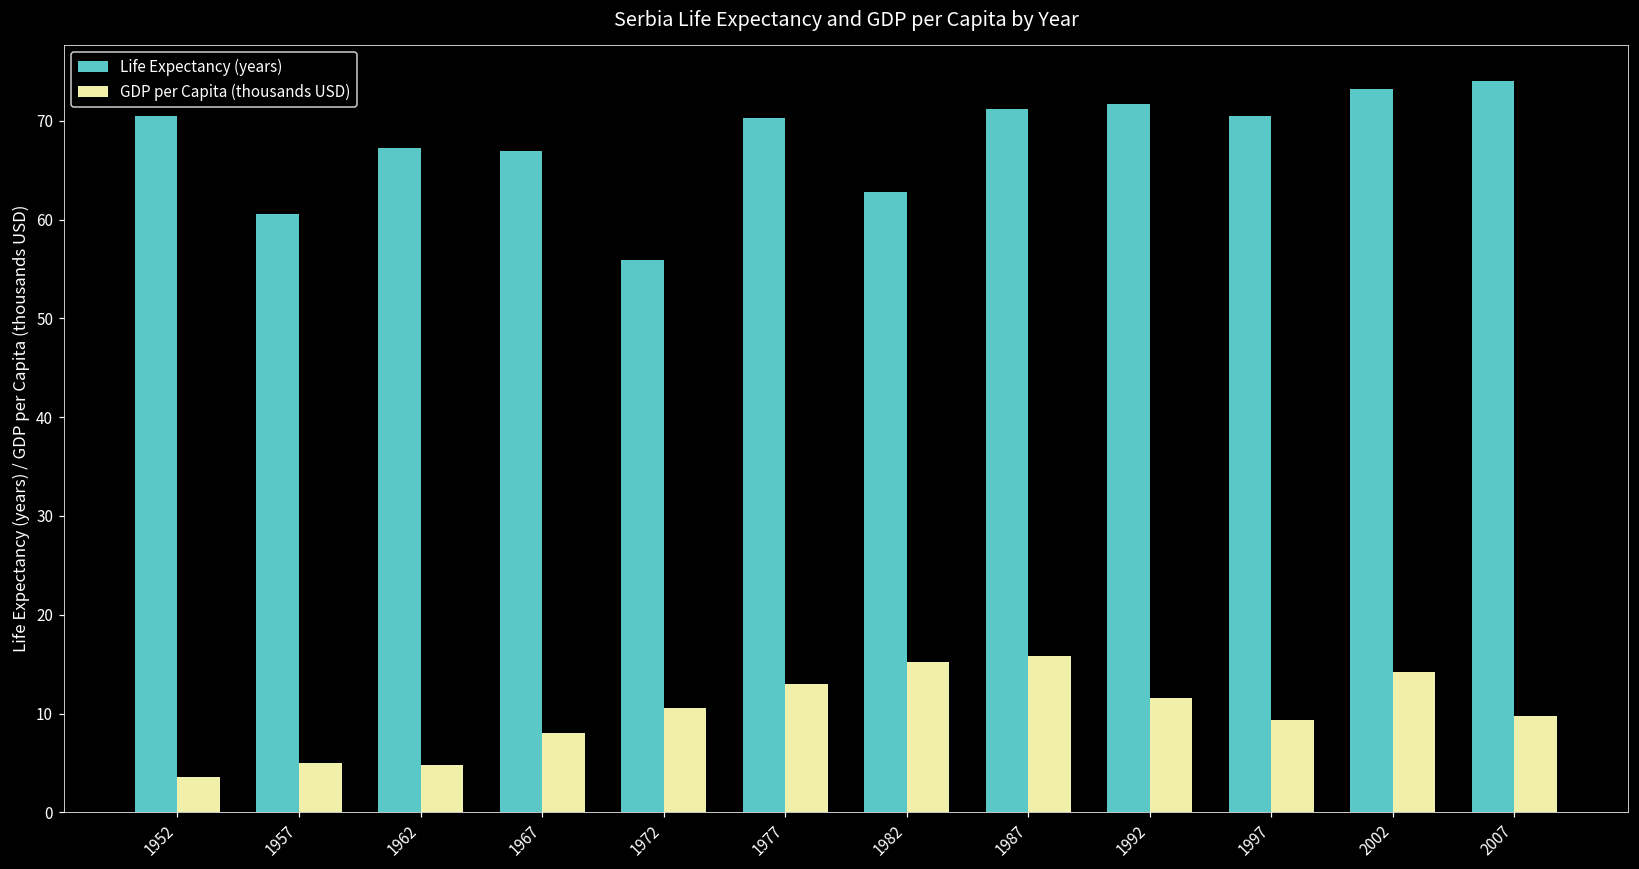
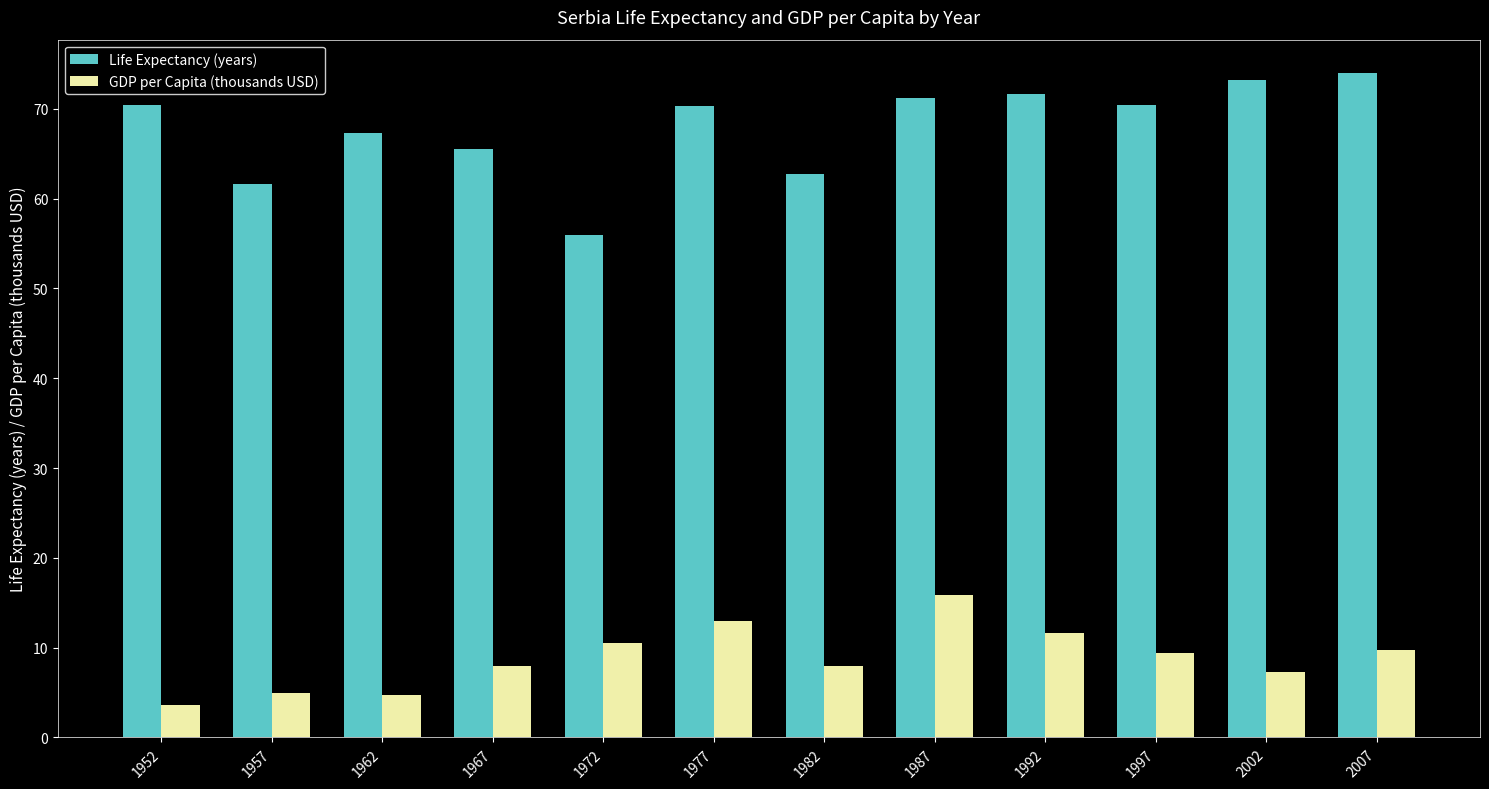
  {
    "Life Expectancy (years)": {
      "1952": 70,
-     "1957": 61,
+     "1957": 62,
      "1962": 67,
-     "1967": 67,
+     "1967": 66,
      "1972": 56,
      "1977": 70,
      "1982": 63,
      "1987": 71,
      "1992": 72,
      "1997": 70,
      "2002": 73,
      "2007": 74
    },
    "GDP per Capita (thousands USD)": {
      "1952": 4,
      "1957": 5,
      "1962": 5,
      "1967": 8,
      "1972": 11,
      "1977": 13,
-     "1982": 15,
+     "1982": 8,
      "1987": 16,
      "1992": 12,
      "1997": 9,
-     "2002": 14,
+     "2002": 7,
      "2007": 10
    }
  }
